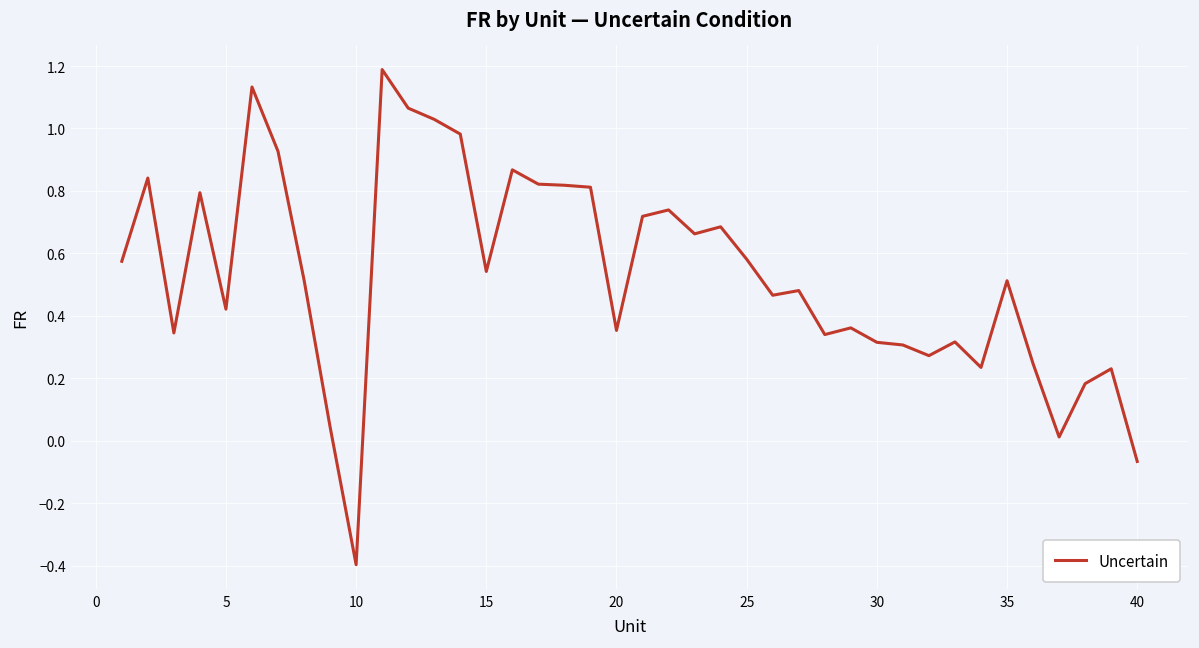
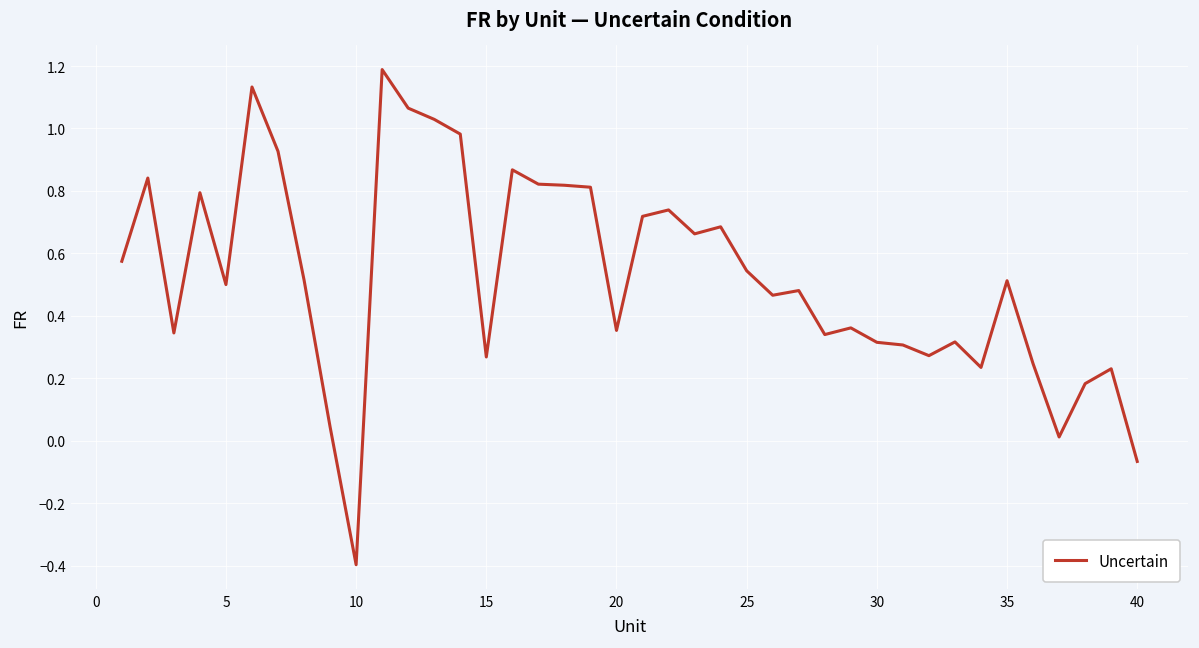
  {
-   "5": 0.42,
+   "5": 0.50,
    "10": -0.40,
-   "15": 0.54,
+   "15": 0.27,
    "20": 0.35,
-   "25": 0.58,
+   "25": 0.54,
    "30": 0.32,
    "35": 0.51,
    "40": -0.07
  }
